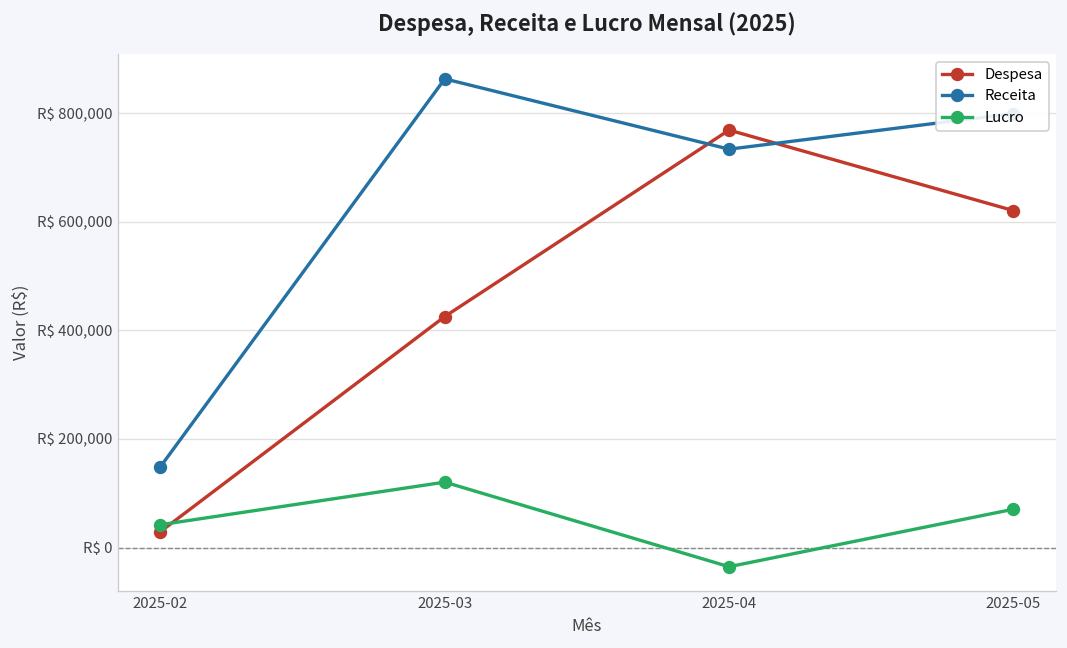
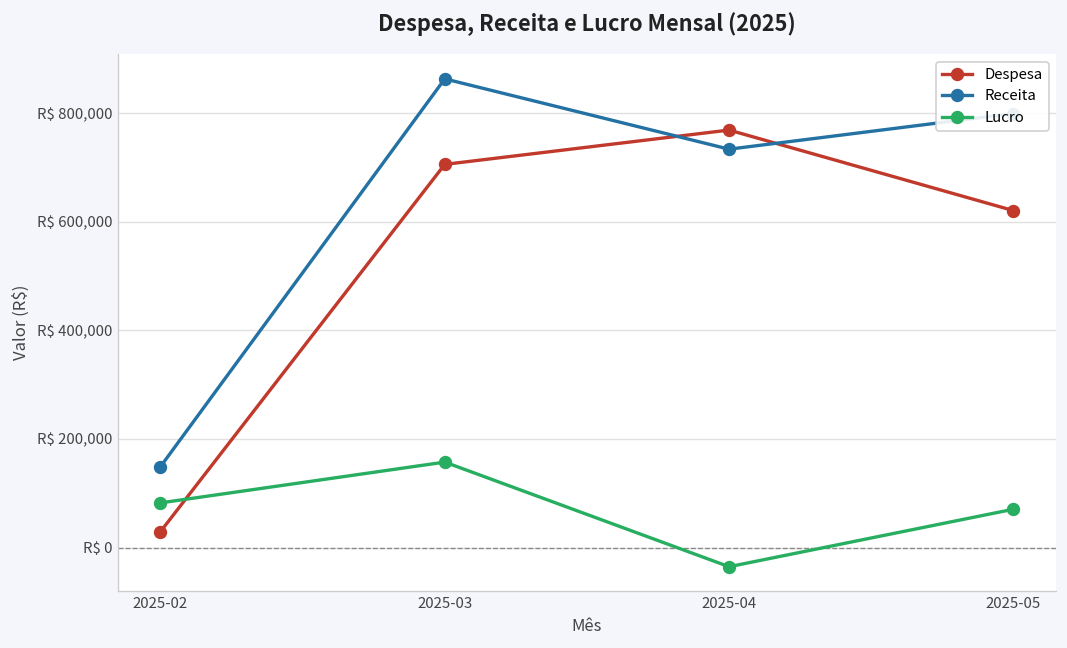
  {
    "Despesa": {
      "2025-02": "R$ 30,000",
-     "2025-03": "R$ 430,000",
+     "2025-03": "R$ 710,000",
      "2025-04": "R$ 770,000",
      "2025-05": "R$ 620,000"
    },
    "Receita": {
      "2025-02": "R$ 150,000",
      "2025-03": "R$ 860,000",
      "2025-04": "R$ 730,000"
    },
    "Lucro": {
-     "2025-02": "R$ 40,000",
-     "2025-03": "R$ 120,000",
+     "2025-02": "R$ 80,000",
+     "2025-03": "R$ 160,000",
      "2025-04": "R$ -40,000",
      "2025-05": "R$ 70,000"
    }
  }
